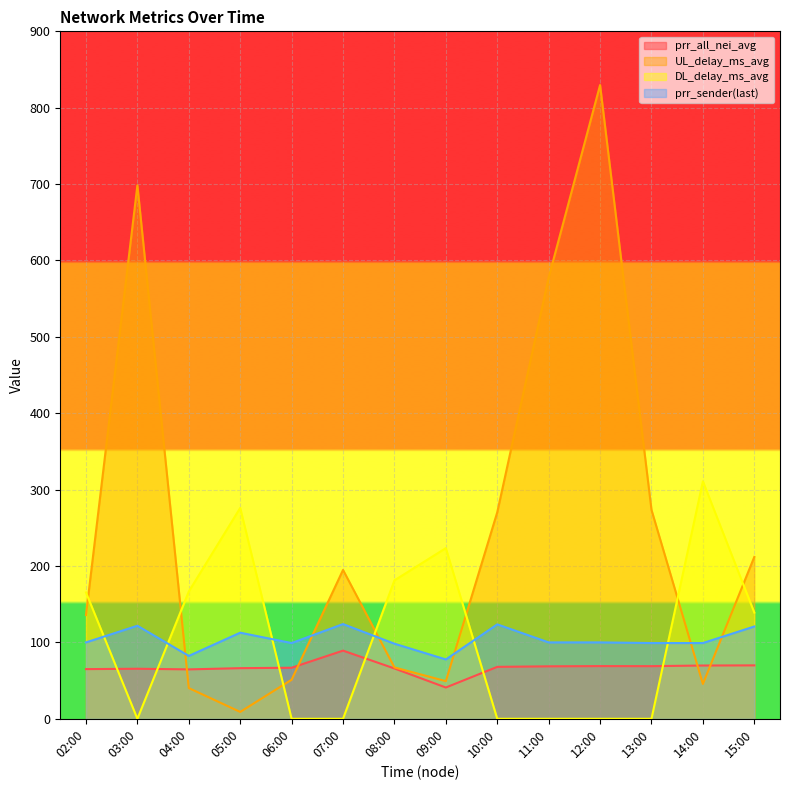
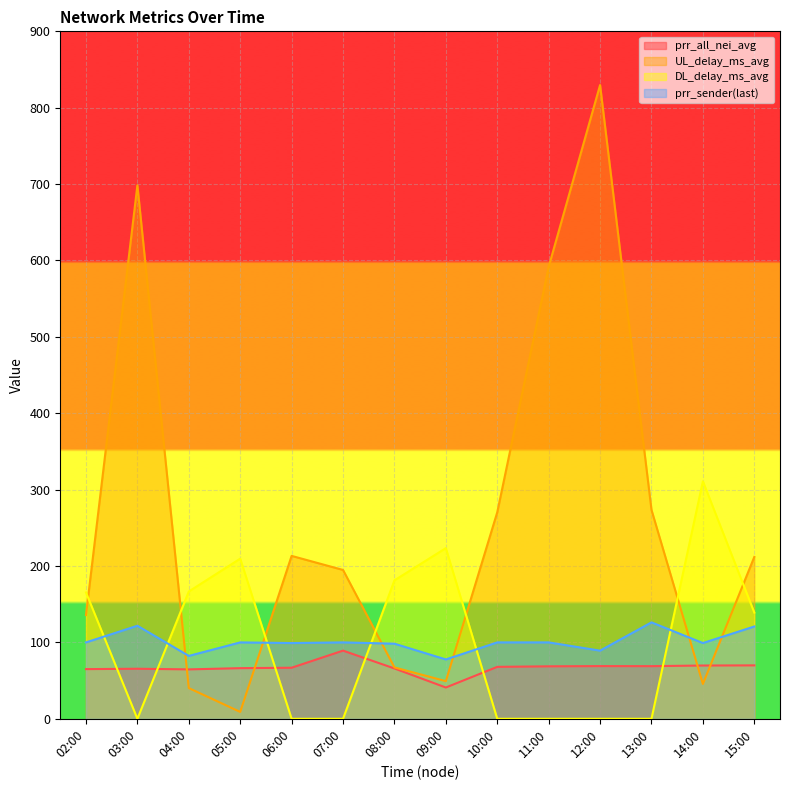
  {
    "prr_all_nei_avg": {
      "02:00": 70,
      "03:00": 70,
      "04:00": 60,
      "05:00": 70,
      "06:00": 70,
      "07:00": 90,
      "09:00": 40,
      "10:00": 70,
      "11:00": 70,
      "12:00": 70,
      "13:00": 70,
      "14:00": 70,
      "15:00": 70
    },
    "UL_delay_ms_avg": {
      "02:00": 140,
      "03:00": 700,
      "04:00": 40,
      "05:00": 10,
-     "06:00": 50,
+     "06:00": 210,
      "07:00": 190,
      "09:00": 50,
      "10:00": 270,
-     "11:00": 580,
+     "11:00": 590,
      "12:00": 830,
      "13:00": 270,
      "14:00": 50,
      "15:00": 210
    },
    "DL_delay_ms_avg": {
      "02:00": 170,
      "03:00": 0,
      "04:00": 170,
-     "05:00": 280,
+     "05:00": 210,
      "06:00": 0,
      "07:00": 0,
      "08:00": 180,
      "09:00": 220,
      "10:00": 0,
      "11:00": 0,
      "12:00": 0,
      "13:00": 0,
      "14:00": 310,
      "15:00": 140
    },
    "prr_sender(last)": {
      "02:00": 100,
      "03:00": 120,
      "04:00": 80,
-     "05:00": 110,
+     "05:00": 100,
      "06:00": 100,
-     "07:00": 120,
+     "07:00": 100,
      "08:00": 100,
      "09:00": 80,
-     "10:00": 120,
+     "10:00": 100,
      "11:00": 100,
-     "12:00": 100,
-     "13:00": 100,
+     "12:00": 90,
+     "13:00": 130,
      "14:00": 100,
      "15:00": 120
    }
  }
